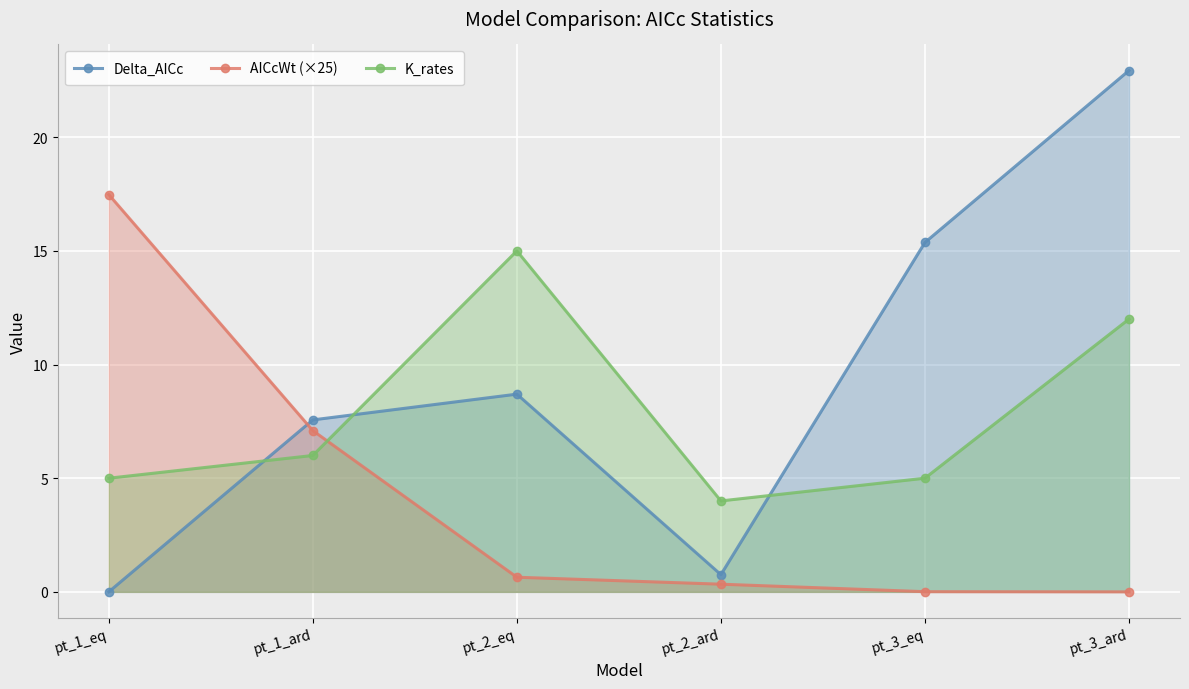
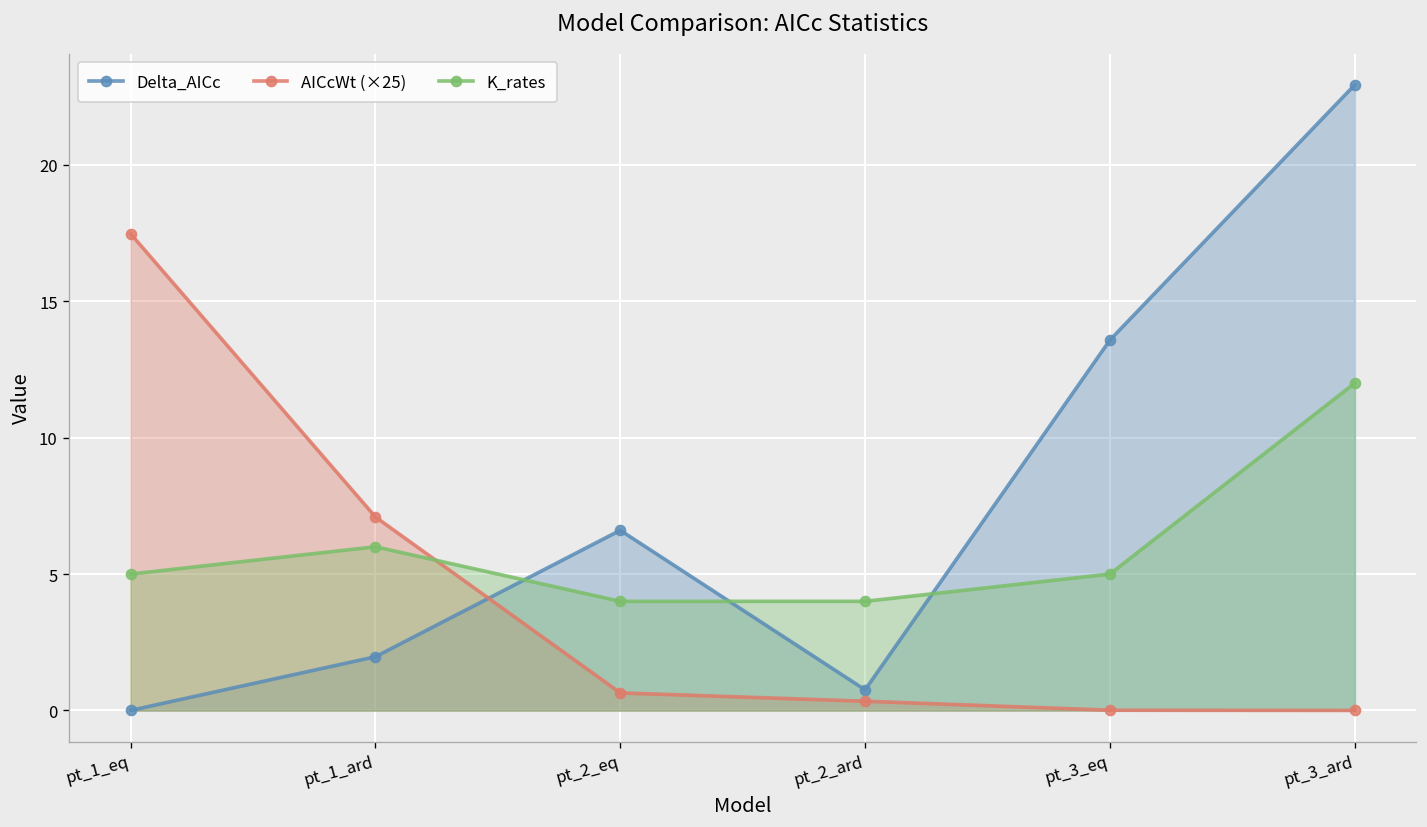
  {
    "Delta_AICc": {
      "pt_1_eq": 0.0,
-     "pt_1_ard": 7.6,
-     "pt_2_eq": 8.7,
+     "pt_1_ard": 2.0,
+     "pt_2_eq": 6.6,
      "pt_2_ard": 0.8,
-     "pt_3_eq": 15.4,
+     "pt_3_eq": 13.6,
      "pt_3_ard": 22.9
    },
    "AICcWt (×25)": {
      "pt_1_eq": 17.5,
      "pt_1_ard": 7.1,
      "pt_2_eq": 0.6,
      "pt_2_ard": 0.3,
      "pt_3_eq": 0.0,
      "pt_3_ard": 0.0
    },
    "K_rates": {
      "pt_1_eq": 5,
      "pt_1_ard": 6,
-     "pt_2_eq": 15,
+     "pt_2_eq": 4,
      "pt_2_ard": 4,
      "pt_3_eq": 5,
      "pt_3_ard": 12
    }
  }
